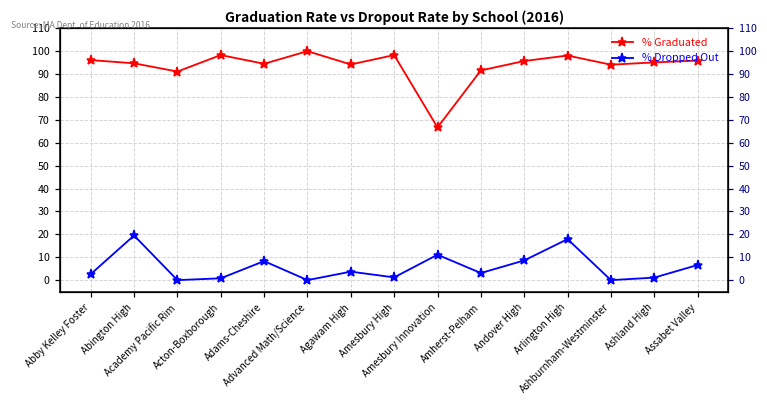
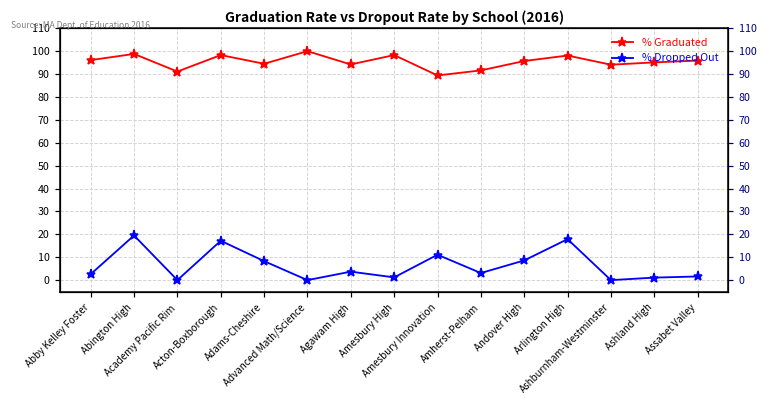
  {
    "% Graduated": {
      "Abby Kelley Foster": 96,
-     "Abington High": 95,
+     "Abington High": 99,
      "Academy Pacific Rim": 91,
      "Acton-Boxborough": 98,
      "Adams-Cheshire": 95,
      "Advanced Math/Science": 100,
      "Agawam High": 94,
      "Amesbury High": 98,
-     "Amesbury Innovation": 67,
+     "Amesbury Innovation": 89,
      "Amherst-Pelham": 92,
      "Andover High": 96,
      "Arlington High": 98,
      "Ashburnham-Westminster": 94,
      "Ashland High": 95,
      "Assabet Valley": 96
    },
    "% Dropped Out": {
      "Abby Kelley Foster": 3,
      "Abington High": 20,
      "Academy Pacific Rim": 0,
-     "Acton-Boxborough": 1,
+     "Acton-Boxborough": 17,
      "Adams-Cheshire": 8,
      "Advanced Math/Science": 0,
      "Agawam High": 4,
      "Amesbury High": 1,
      "Amesbury Innovation": 11,
      "Amherst-Pelham": 3,
      "Andover High": 9,
      "Arlington High": 18,
      "Ashburnham-Westminster": 0,
      "Ashland High": 1,
-     "Assabet Valley": 7
+     "Assabet Valley": 2
    }
  }
